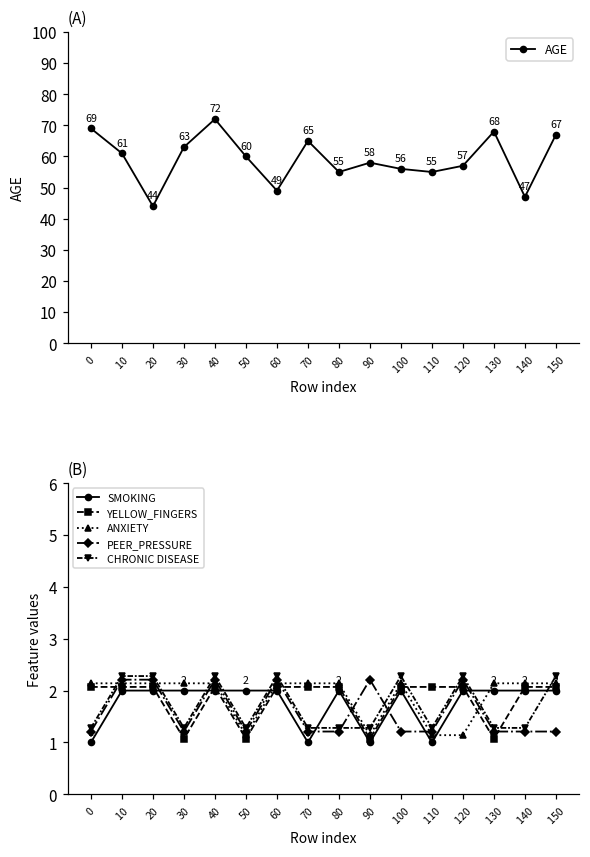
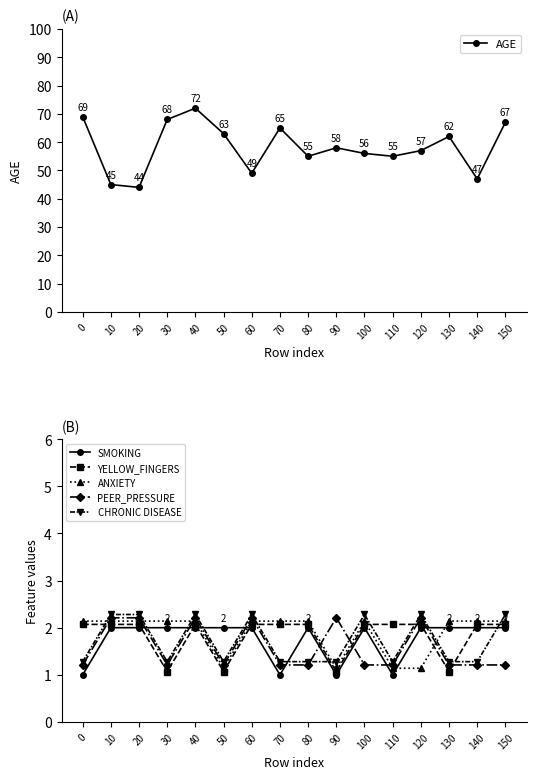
  {
    "(A)": {
      "0": 69,
-     "10": 61,
+     "10": 45,
      "20": 44,
-     "30": 63,
+     "30": 68,
      "40": 72,
-     "50": 60,
+     "50": 63,
      "60": 49,
      "70": 65,
      "80": 55,
      "90": 58,
      "100": 56,
      "110": 55,
      "120": 57,
-     "130": 68,
+     "130": 62,
      "140": 47,
      "150": 67
    }
  }
